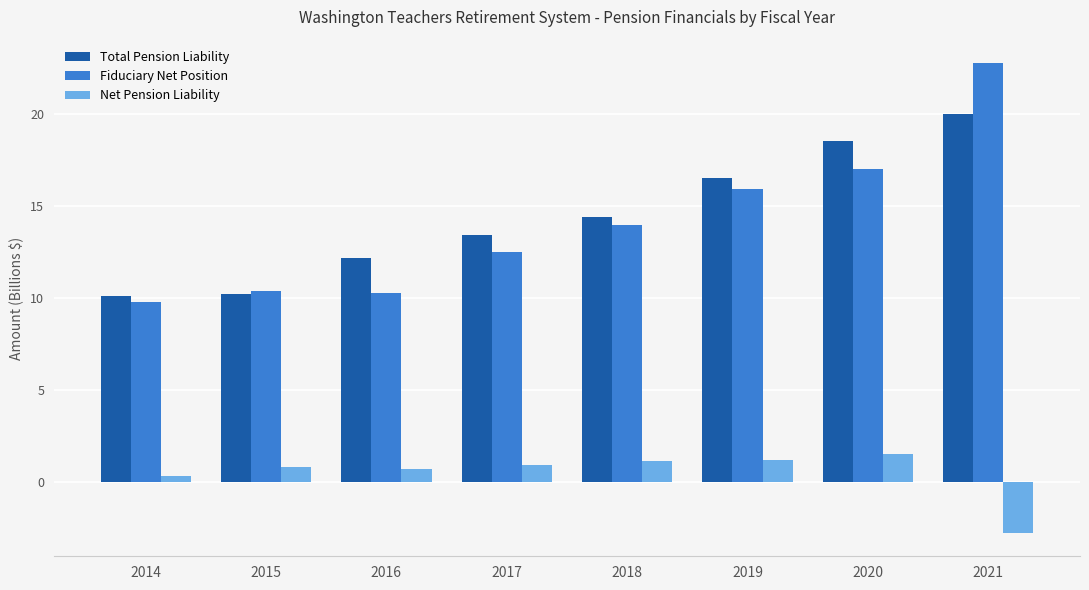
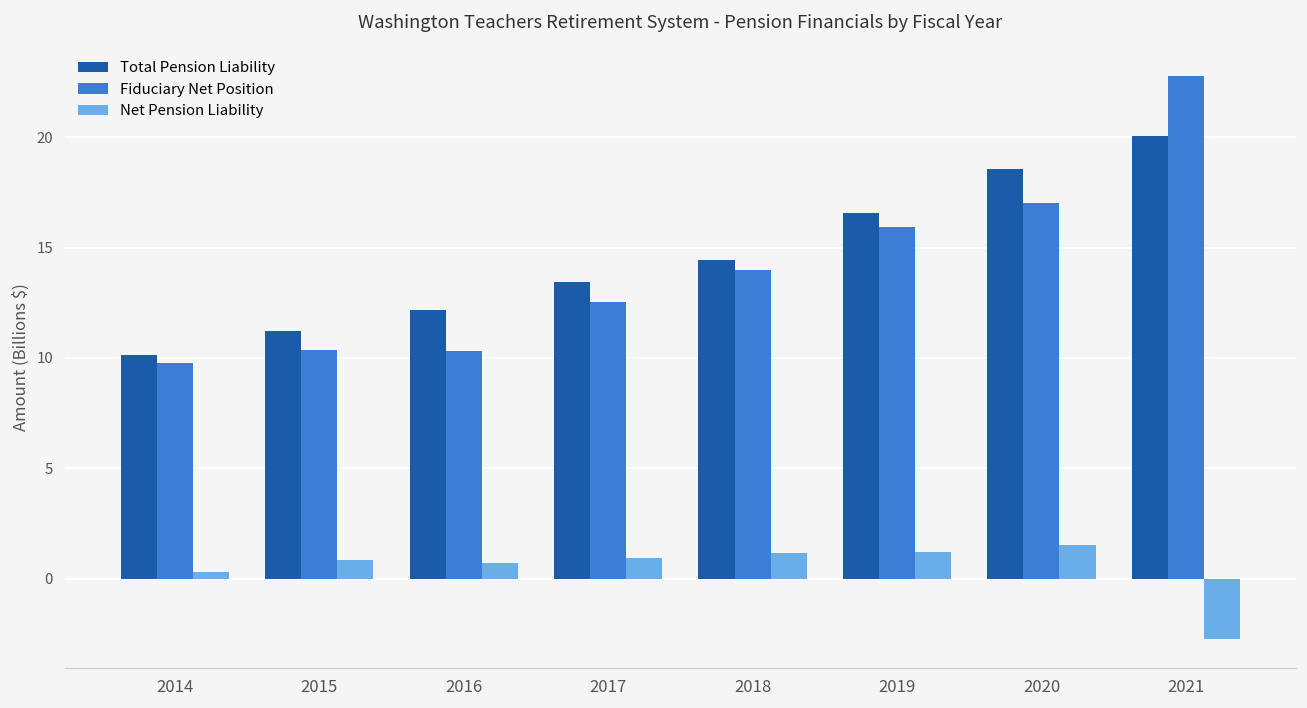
  {
    "Total Pension Liability": {
      "2014": 10.1,
-     "2015": 10.2,
+     "2015": 11.2,
      "2016": 12.2,
      "2017": 13.4,
      "2018": 14.4,
      "2019": 16.5,
      "2020": 18.6,
      "2021": 20.0
    },
    "Fiduciary Net Position": {
      "2014": 9.8,
      "2015": 10.4,
      "2016": 10.3,
      "2017": 12.5,
      "2018": 14.0,
      "2019": 15.9,
      "2020": 17.0,
      "2021": 22.8
    },
    "Net Pension Liability": {
      "2014": 0.3,
      "2015": 0.8,
      "2016": 0.7,
      "2017": 0.9,
      "2018": 1.1,
      "2019": 1.2,
      "2020": 1.5,
      "2021": -2.7
    }
  }
